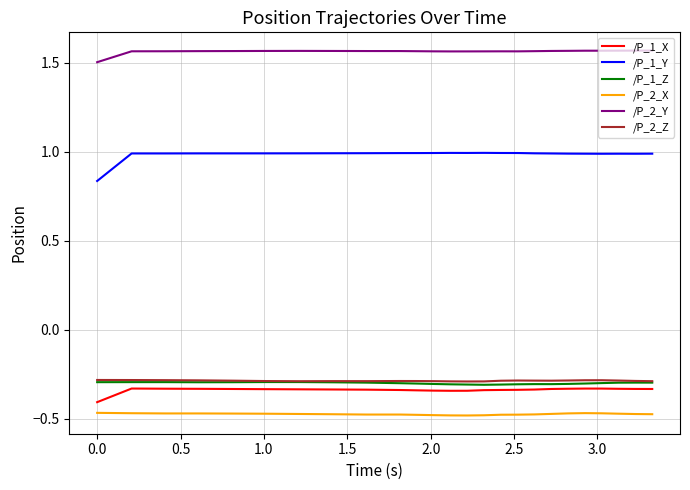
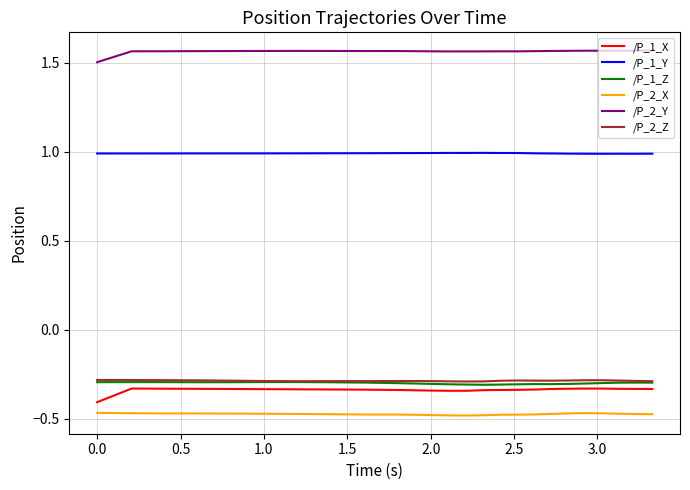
  {
    "/P_1_X": {
      "0.0": -0.41
    },
    "/P_1_Y": {
-     "0.0": 0.84
+     "0.0": 0.99
    },
    "/P_2_X": {
      "0.0": -0.47
    },
    "/P_2_Y": {
      "0.0": 1.50
    }
  }
